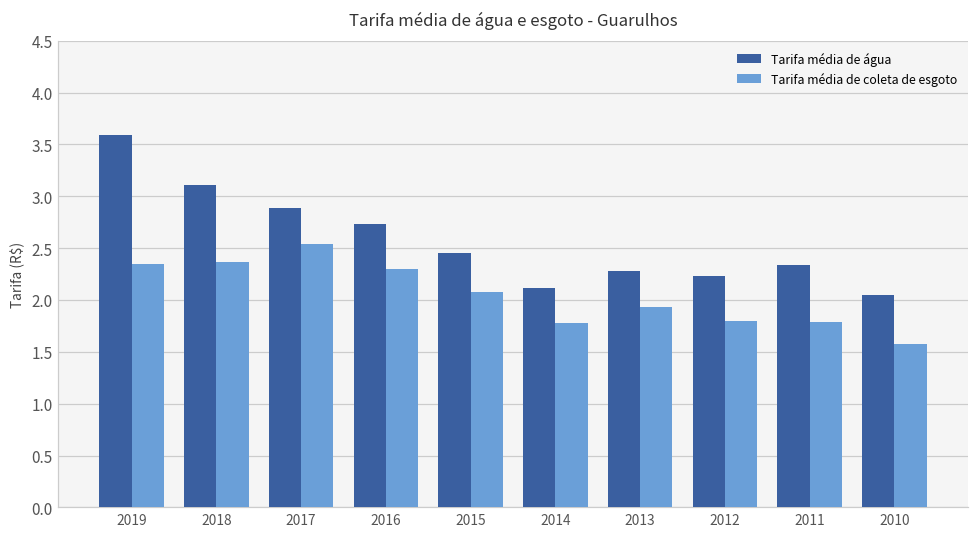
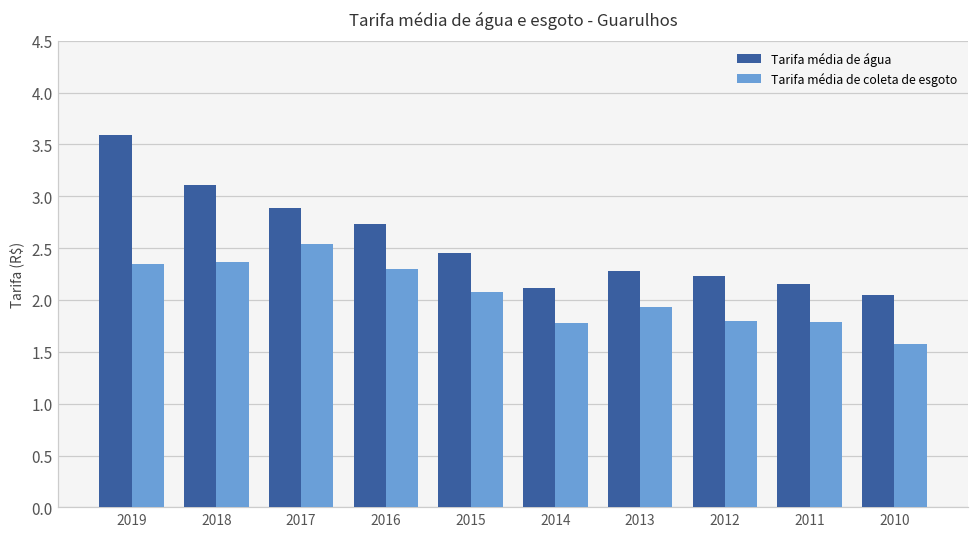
  {
    "Tarifa média de água": {
      "2019": 3.6,
      "2018": 3.1,
      "2017": 2.9,
      "2016": 2.7,
      "2015": 2.5,
      "2014": 2.1,
      "2013": 2.3,
      "2012": 2.2,
-     "2011": 2.3,
+     "2011": 2.2,
      "2010": 2.1
    },
    "Tarifa média de coleta de esgoto": {
      "2019": 2.4,
      "2018": 2.4,
      "2017": 2.5,
      "2016": 2.3,
      "2015": 2.1,
      "2014": 1.8,
      "2013": 1.9,
      "2012": 1.8,
      "2011": 1.8,
      "2010": 1.6
    }
  }
